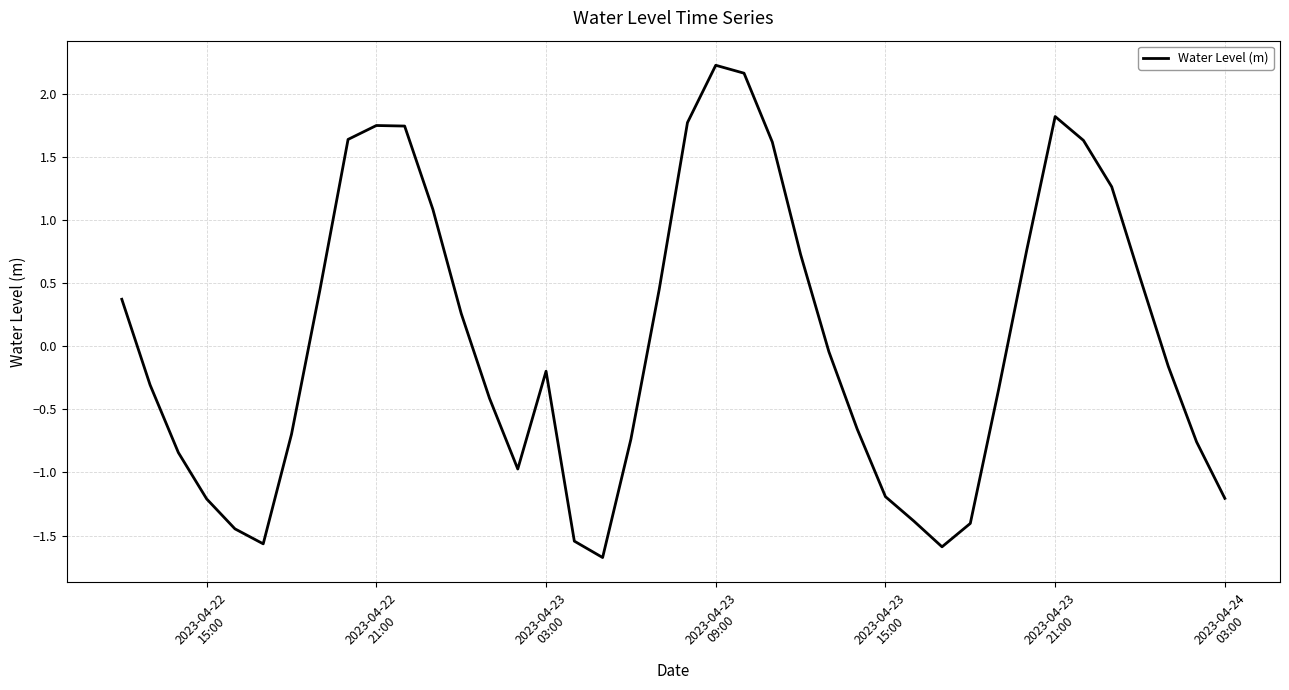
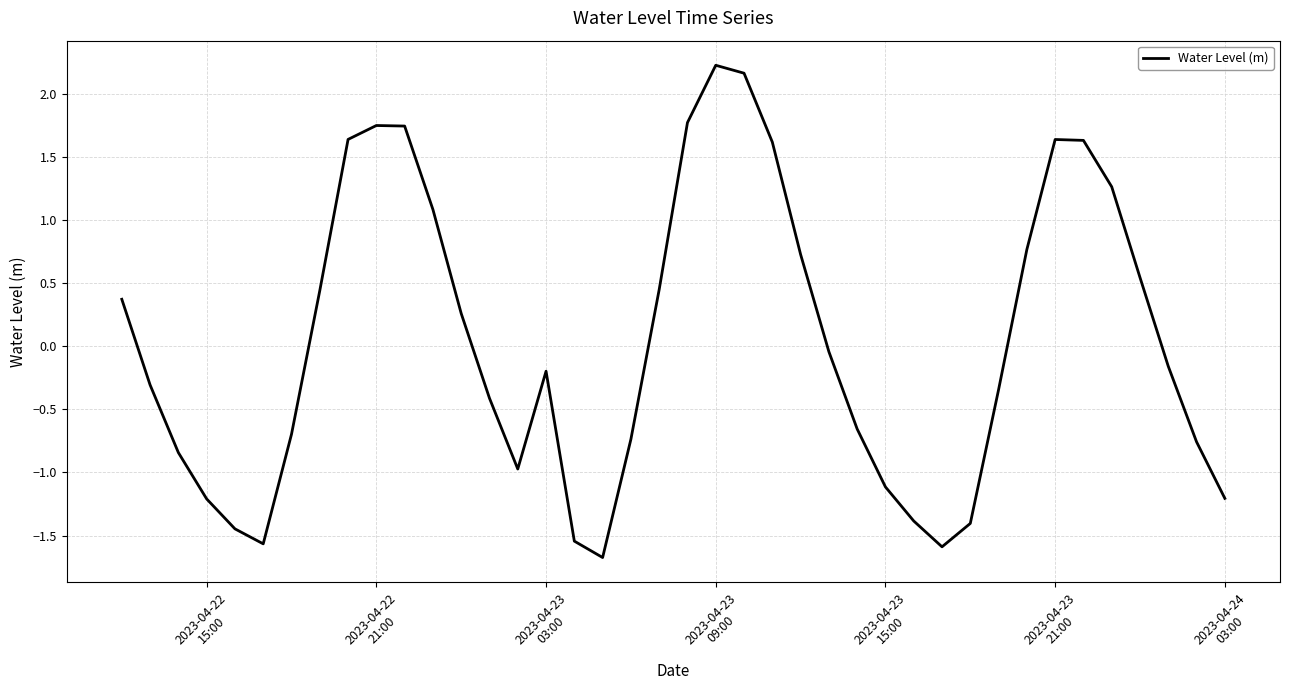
  {
    "2023-04-22 15:00": -1.21,
    "2023-04-22 21:00": 1.75,
    "2023-04-23 03:00": -0.20,
    "2023-04-23 09:00": 2.23,
-   "2023-04-23 15:00": -1.19,
-   "2023-04-23 21:00": 1.82,
+   "2023-04-23 15:00": -1.11,
+   "2023-04-23 21:00": 1.64,
    "2023-04-24 03:00": -1.21
  }
